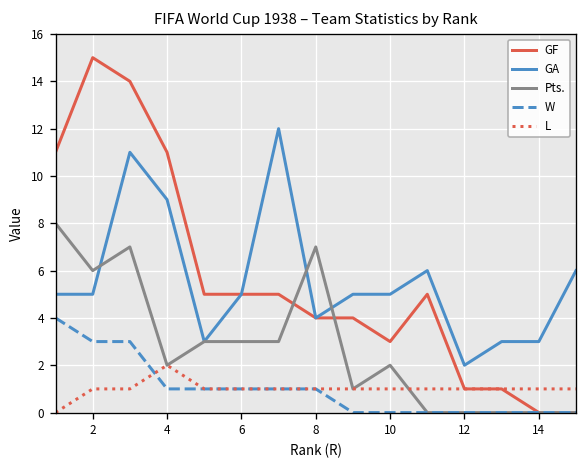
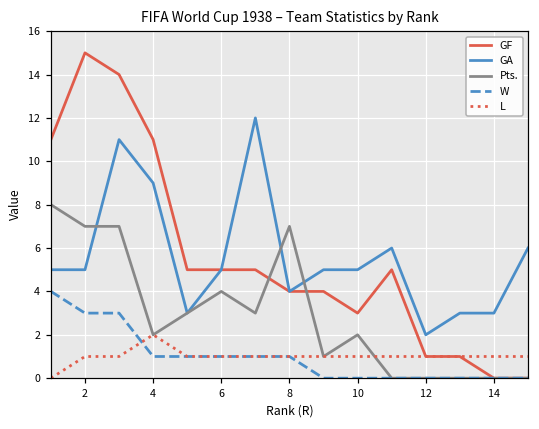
  {
    "Pts.": {
-     "2": 6,
-     "6": 3,
+     "2": 7,
+     "6": 4,
      "8": 7,
      "10": 2
    }
  }
